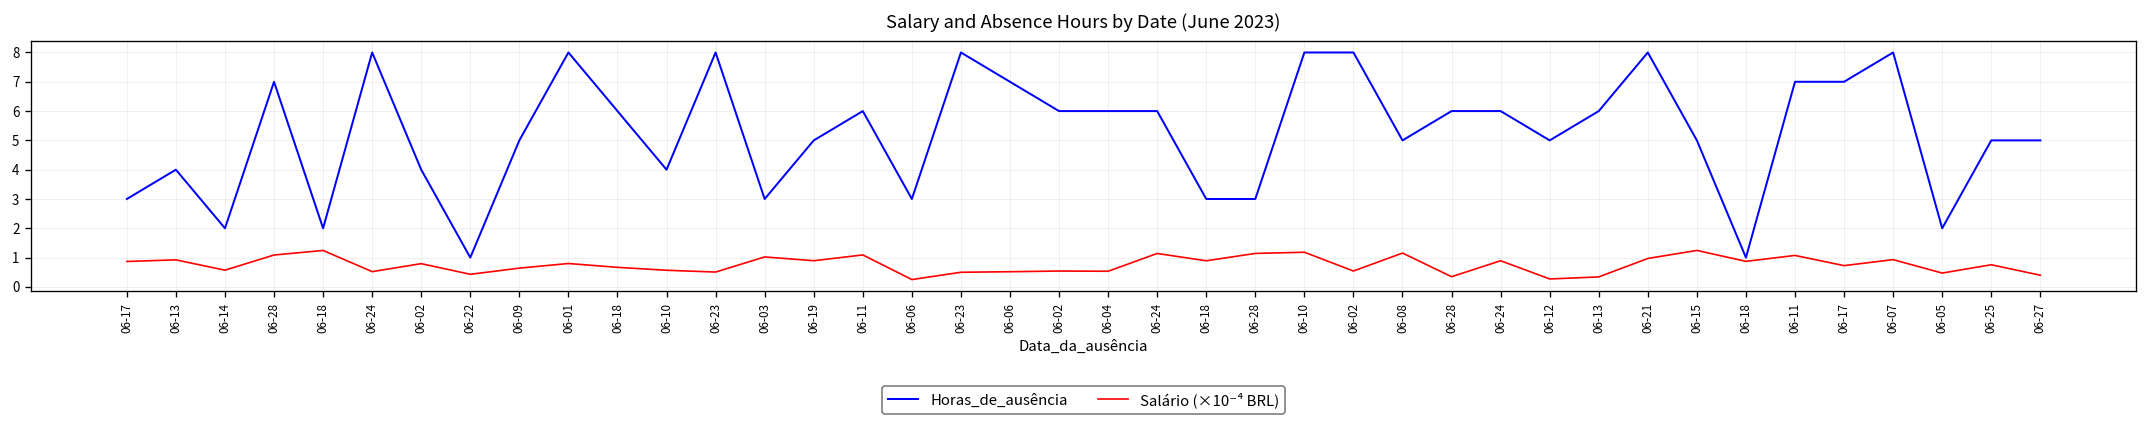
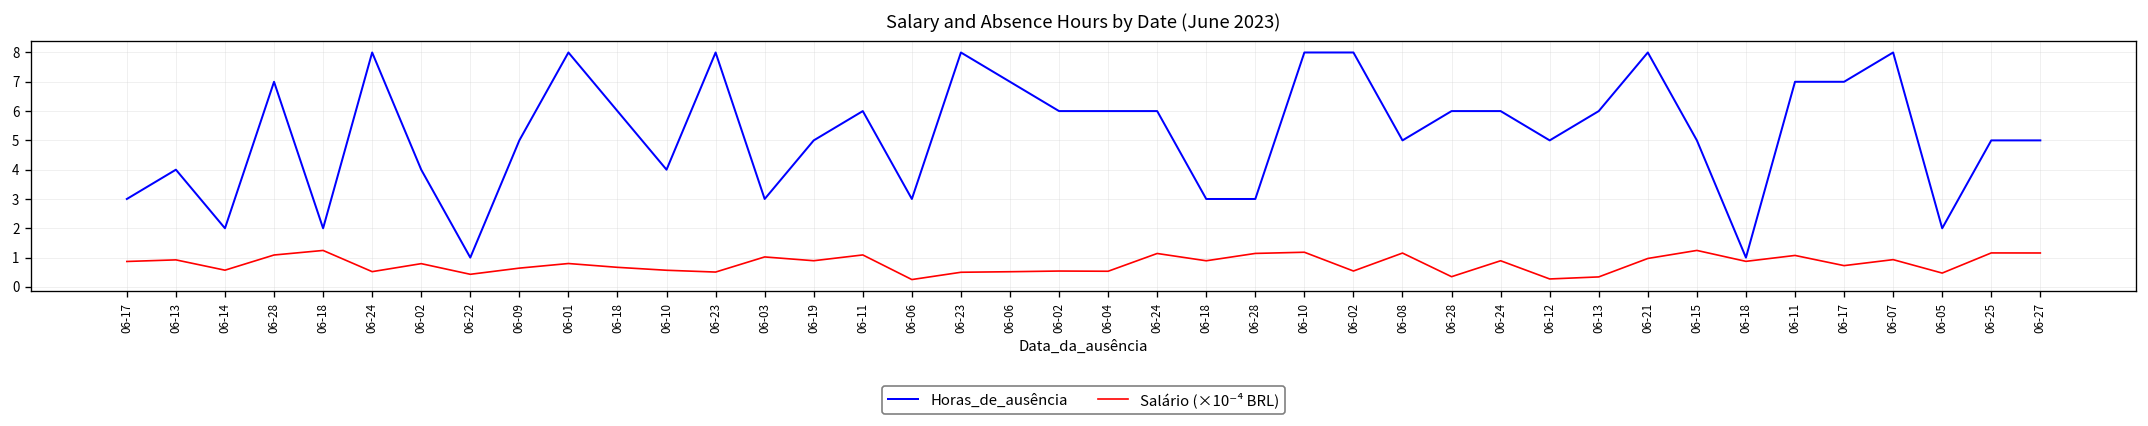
  {
    "Horas_de_ausência": {
      "06-14": 2.0,
      "06-22": 1.0,
      "06-09": 5.0,
      "06-01": 8.0,
      "06-03": 3.0,
      "06-19": 5.0,
      "06-04": 6.0,
      "06-08": 5.0,
      "06-12": 5.0,
      "06-21": 8.0,
      "06-15": 5.0,
      "06-07": 8.0,
      "06-05": 2.0,
      "06-25": 5.0,
      "06-27": 5.0
    },
    "Salário (×10⁻⁴ BRL)": {
      "06-14": 0.6,
      "06-22": 0.4,
      "06-09": 0.6,
      "06-01": 0.8,
      "06-03": 1.0,
      "06-19": 0.9,
      "06-04": 0.5,
      "06-08": 1.2,
      "06-12": 0.3,
      "06-21": 1.0,
      "06-15": 1.2,
      "06-07": 0.9,
      "06-05": 0.5,
-     "06-25": 0.8,
-     "06-27": 0.4
+     "06-25": 1.2,
+     "06-27": 1.2
    }
  }
